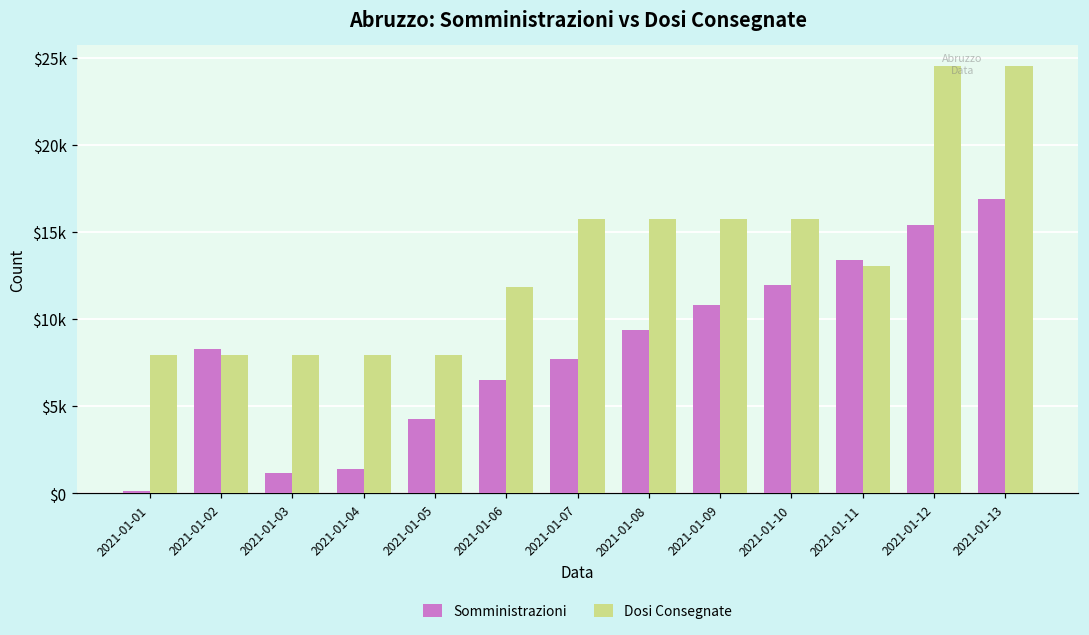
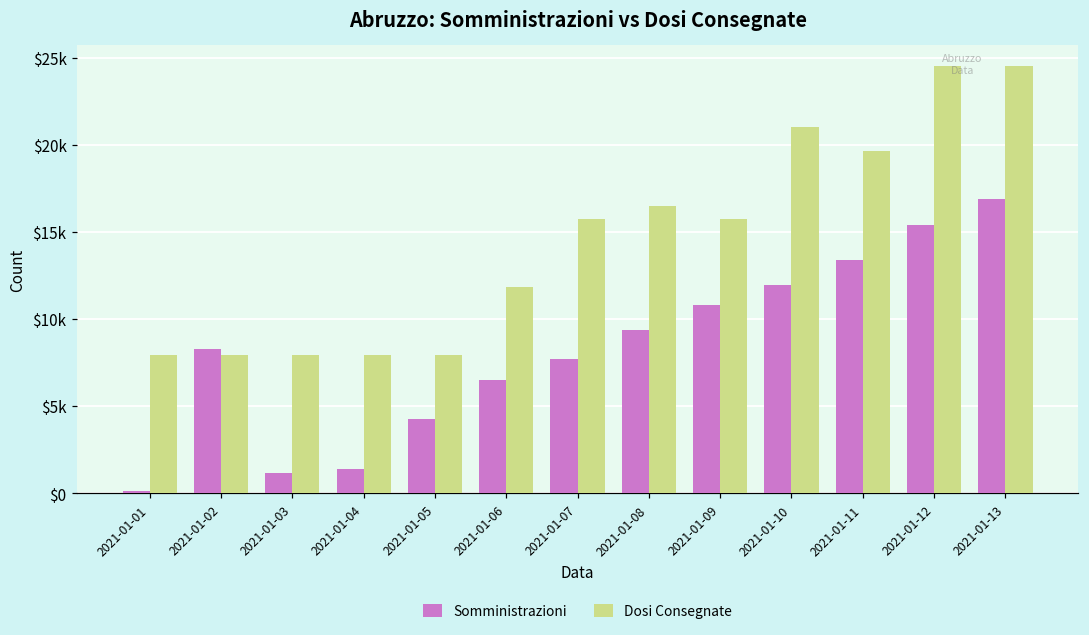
  {
    "Somministrazioni": {
      "2021-01-02": "$8300",
      "2021-01-03": "$1200",
      "2021-01-04": "$1400",
      "2021-01-05": "$4300",
      "2021-01-06": "$6500",
      "2021-01-07": "$7700",
      "2021-01-08": "$9400",
      "2021-01-09": "$10800",
      "2021-01-10": "$11900",
      "2021-01-11": "$13400",
      "2021-01-12": "$15400",
      "2021-01-13": "$16900"
    },
    "Dosi Consegnate": {
      "2021-01-01": "$7900",
      "2021-01-02": "$7900",
      "2021-01-03": "$7900",
      "2021-01-04": "$7900",
      "2021-01-05": "$7900",
      "2021-01-06": "$11800",
      "2021-01-07": "$15700",
-     "2021-01-08": "$15700",
+     "2021-01-08": "$16500",
      "2021-01-09": "$15700",
-     "2021-01-10": "$15700",
-     "2021-01-11": "$13100",
+     "2021-01-10": "$21000",
+     "2021-01-11": "$19600",
      "2021-01-12": "$24500",
      "2021-01-13": "$24500"
    }
  }
